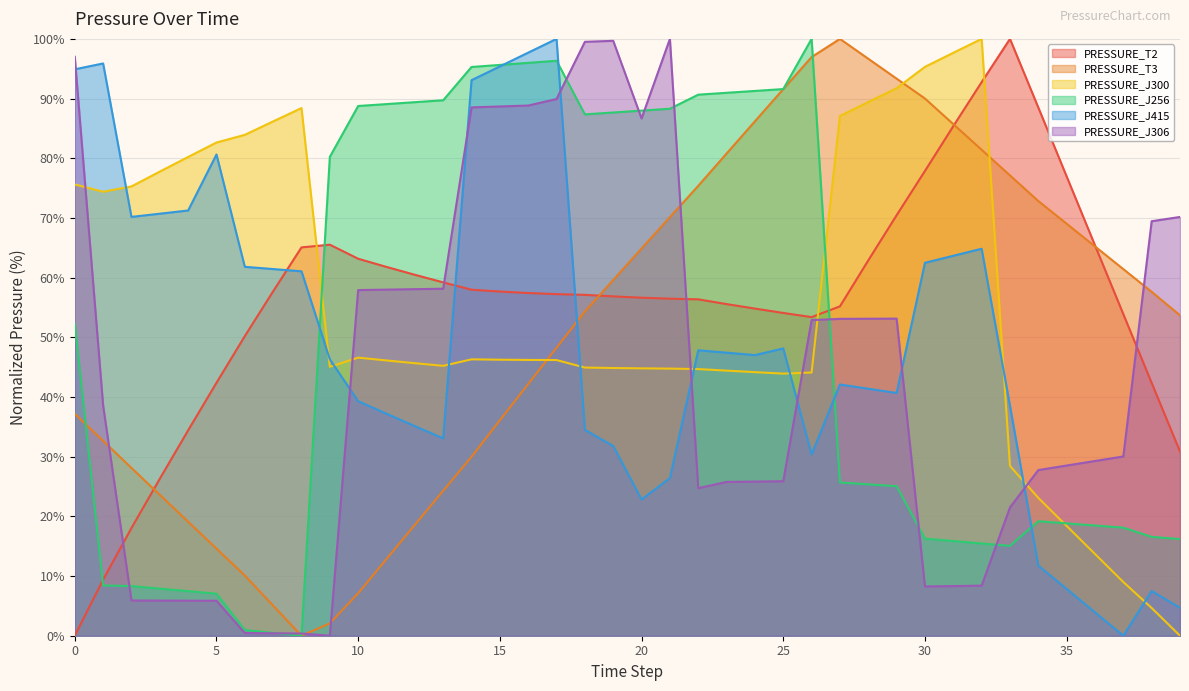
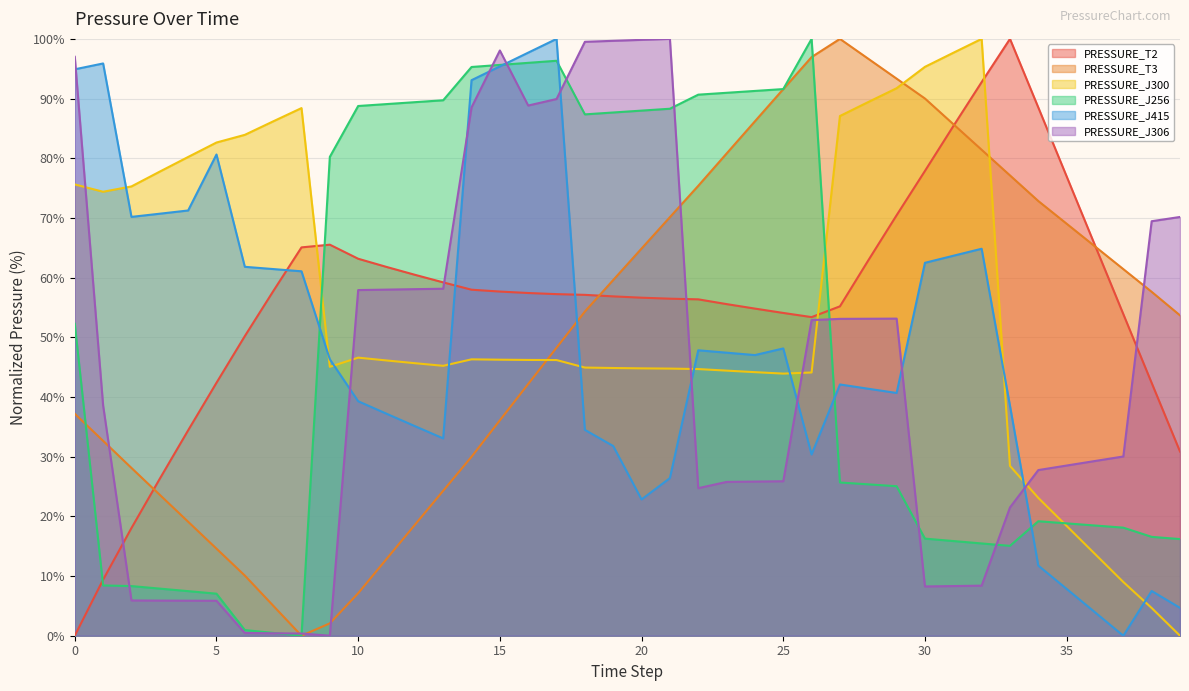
  {
    "PRESSURE_J256": {
      "0": "52%",
      "5": "7%",
      "10": "89%",
      "20": "88%",
      "30": "16%"
    },
    "PRESSURE_J415": {
      "0": "95%",
      "5": "81%",
      "10": "39%",
      "20": "23%",
      "25": "48%",
      "30": "62%",
      "35": "8%"
    },
    "PRESSURE_J306": {
      "0": "97%",
      "5": "6%",
      "10": "58%",
-     "15": "89%",
-     "20": "87%",
+     "15": "98%",
+     "20": "100%",
      "25": "26%",
      "30": "8%",
      "35": "29%"
    }
  }
